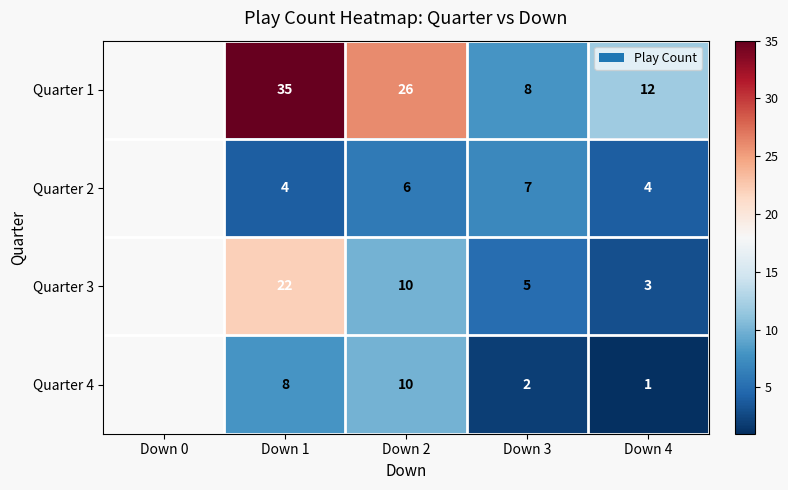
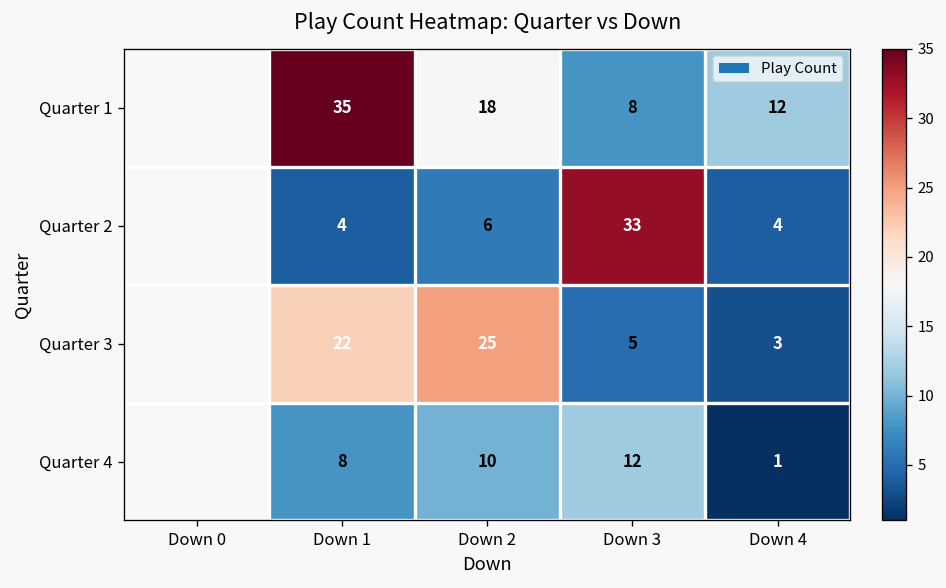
  {
    "Quarter 1": {
      "Down 1": 35,
-     "Down 2": 26,
+     "Down 2": 18,
      "Down 3": 8,
      "Down 4": 12
    },
    "Quarter 2": {
      "Down 1": 4,
      "Down 2": 6,
-     "Down 3": 7,
+     "Down 3": 33,
      "Down 4": 4
    },
    "Quarter 3": {
      "Down 1": 22,
-     "Down 2": 10,
+     "Down 2": 25,
      "Down 3": 5,
      "Down 4": 3
    },
    "Quarter 4": {
      "Down 1": 8,
      "Down 2": 10,
-     "Down 3": 2,
+     "Down 3": 12,
      "Down 4": 1
    }
  }
